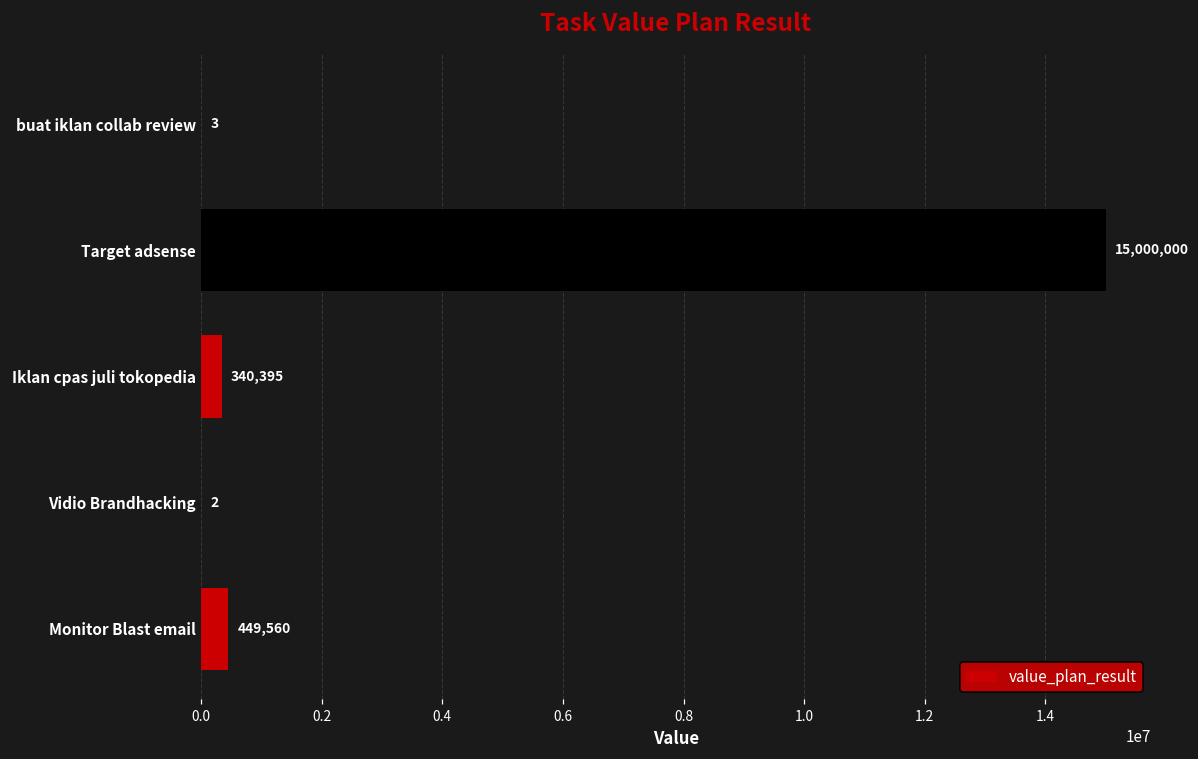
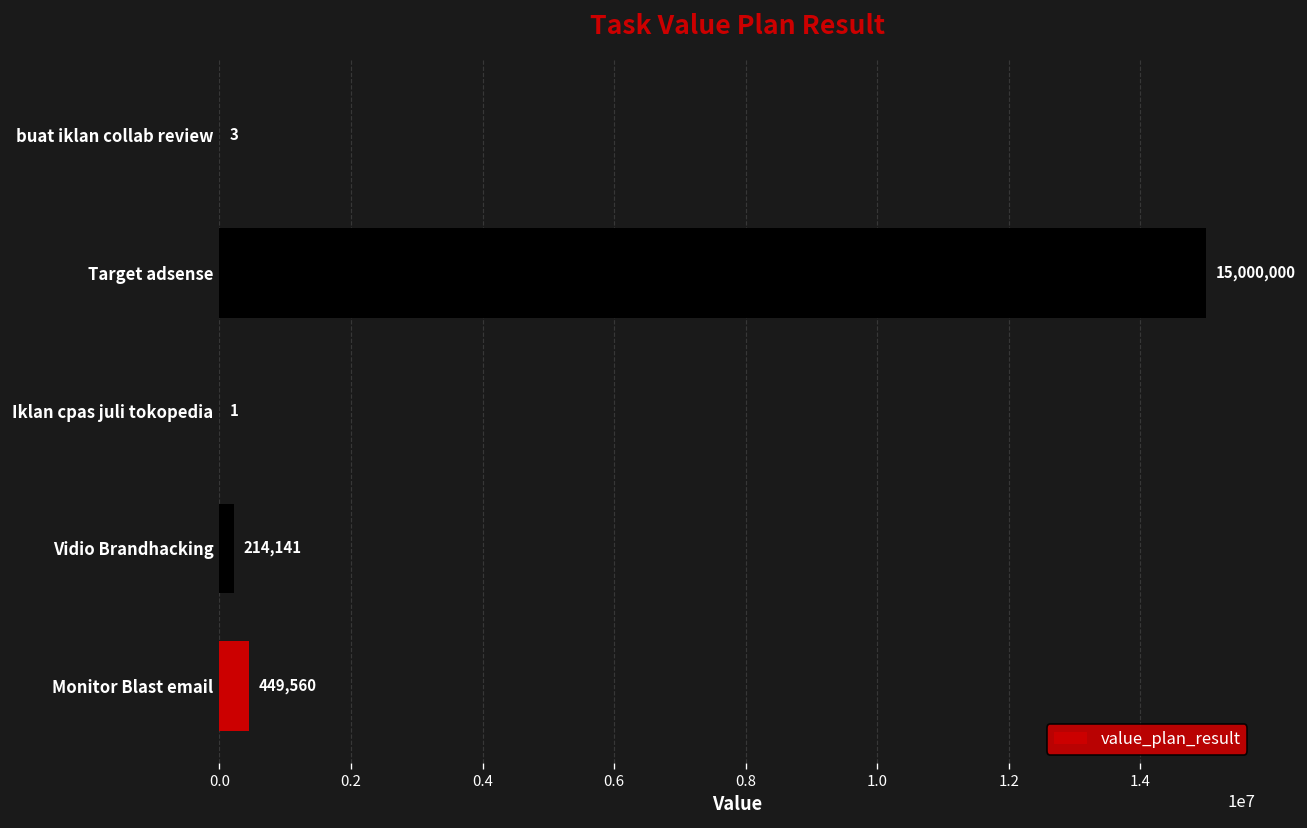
  {
    "buat iklan collab review": "3",
    "Target adsense": "15,000,000",
-   "Iklan cpas juli tokopedia": "340,395",
-   "Vidio Brandhacking": "2",
+   "Iklan cpas juli tokopedia": "1",
+   "Vidio Brandhacking": "214,141",
    "Monitor Blast email": "449,560"
  }
